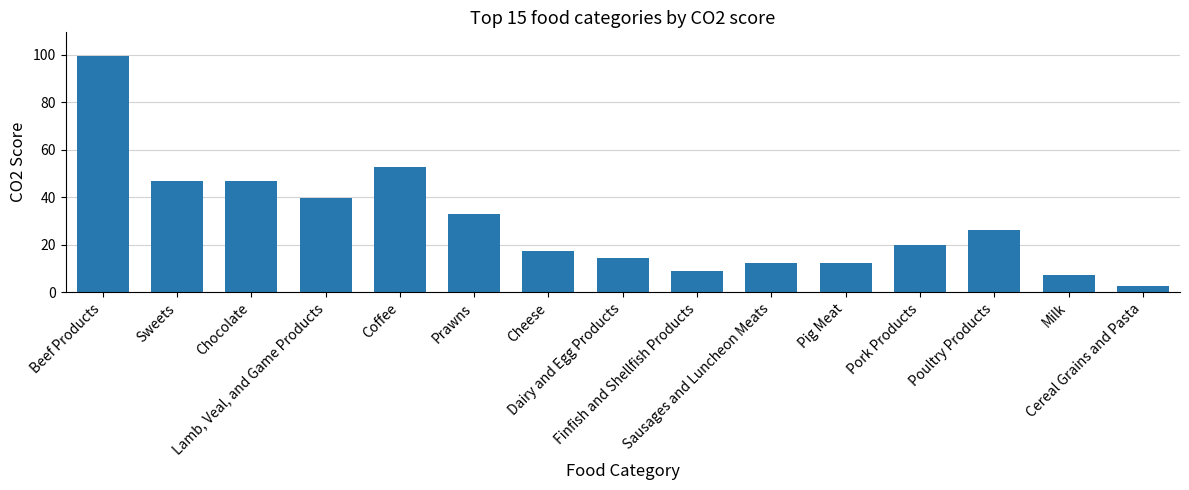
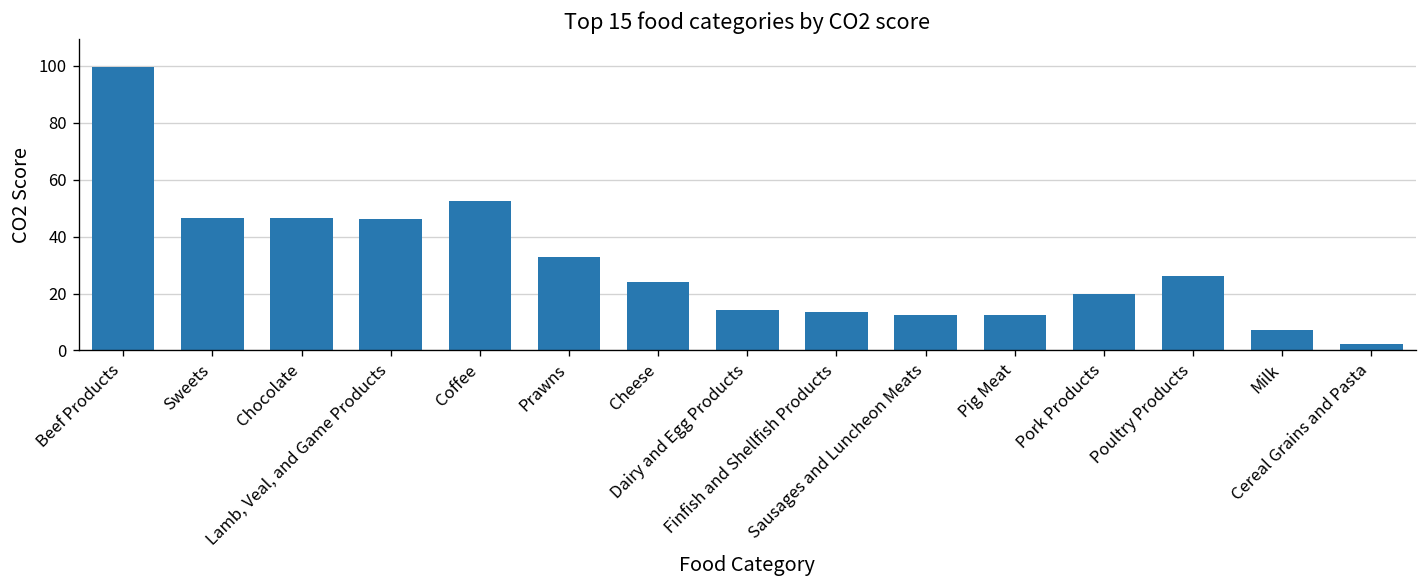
  {
    "Beef Products": 99,
    "Sweets": 47,
    "Chocolate": 47,
-   "Lamb, Veal, and Game Products": 40,
+   "Lamb, Veal, and Game Products": 46,
    "Coffee": 53,
    "Prawns": 33,
-   "Cheese": 17,
+   "Cheese": 24,
    "Dairy and Egg Products": 14,
-   "Finfish and Shellfish Products": 9,
+   "Finfish and Shellfish Products": 14,
    "Sausages and Luncheon Meats": 12,
    "Pig Meat": 12,
    "Pork Products": 20,
    "Poultry Products": 26,
    "Milk": 7,
    "Cereal Grains and Pasta": 2
  }
